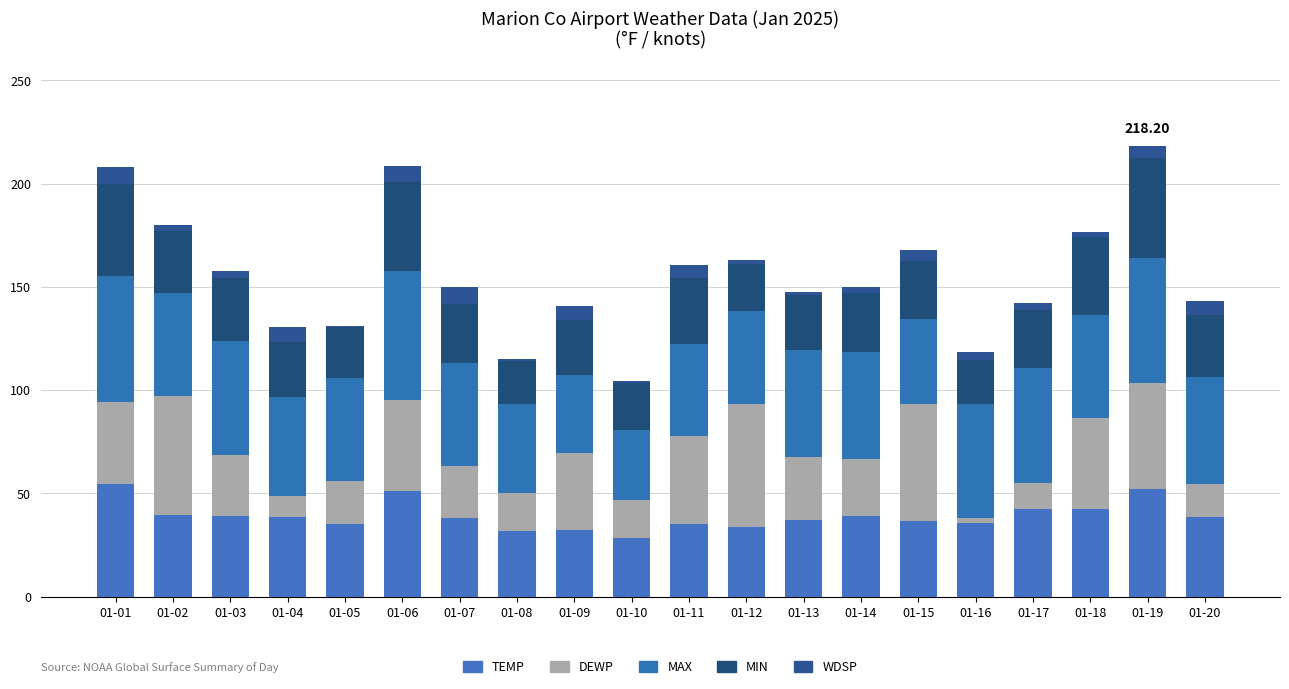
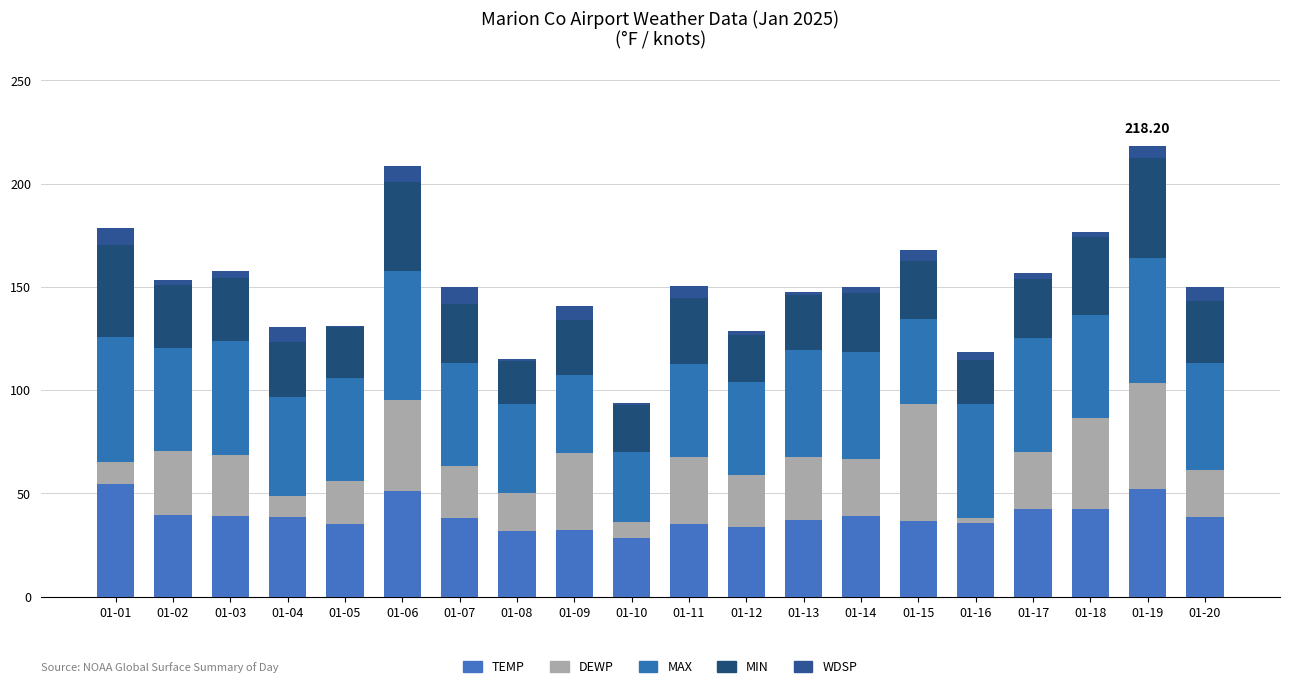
  {
    "DEWP": {
-     "01-01": 40,
-     "01-02": 57,
+     "01-01": 11,
+     "01-02": 31,
      "01-03": 30,
      "01-04": 10,
      "01-05": 21,
      "01-06": 44,
      "01-07": 25,
      "01-08": 19,
      "01-09": 38,
-     "01-10": 18,
-     "01-11": 43,
-     "01-12": 60,
+     "01-10": 8,
+     "01-11": 33,
+     "01-12": 25,
      "01-13": 30,
      "01-14": 28,
      "01-15": 57,
      "01-16": 2,
-     "01-17": 13,
+     "01-17": 27,
      "01-18": 44,
      "01-19": 51,
-     "01-20": 16
+     "01-20": 23
    }
  }
